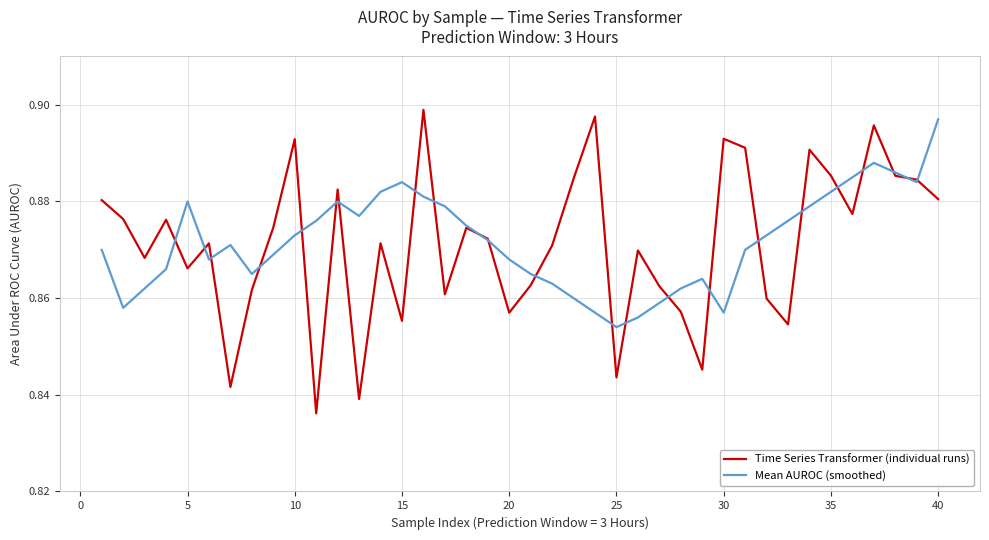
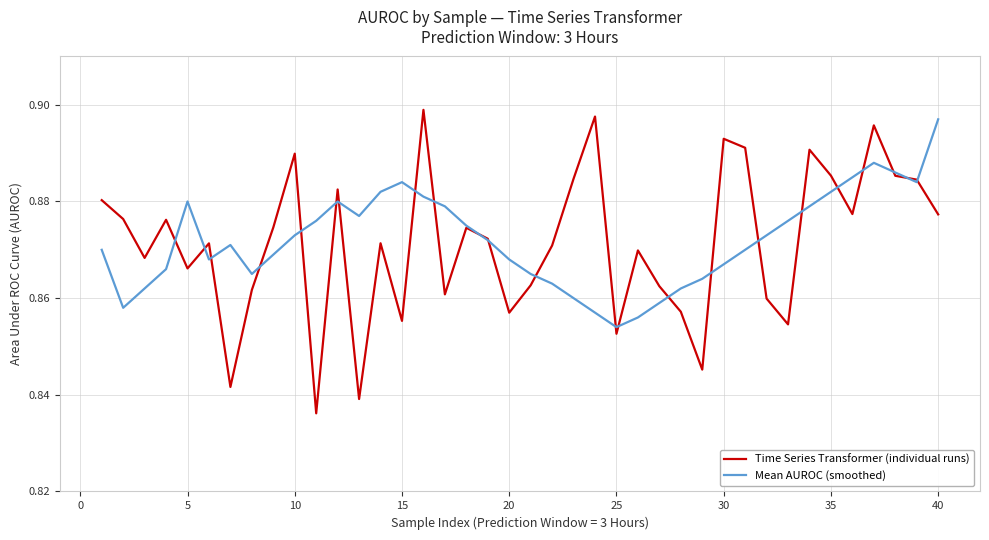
  {
    "Time Series Transformer (individual runs)": {
      "5": 0.866,
-     "10": 0.893,
+     "10": 0.890,
      "15": 0.855,
      "20": 0.857,
-     "25": 0.844,
+     "25": 0.853,
      "30": 0.893,
      "35": 0.885,
-     "40": 0.880
+     "40": 0.877
    },
    "Mean AUROC (smoothed)": {
      "5": 0.880,
      "10": 0.873,
      "15": 0.884,
      "20": 0.868,
      "25": 0.854,
-     "30": 0.857,
+     "30": 0.867,
      "35": 0.882,
      "40": 0.897
    }
  }
